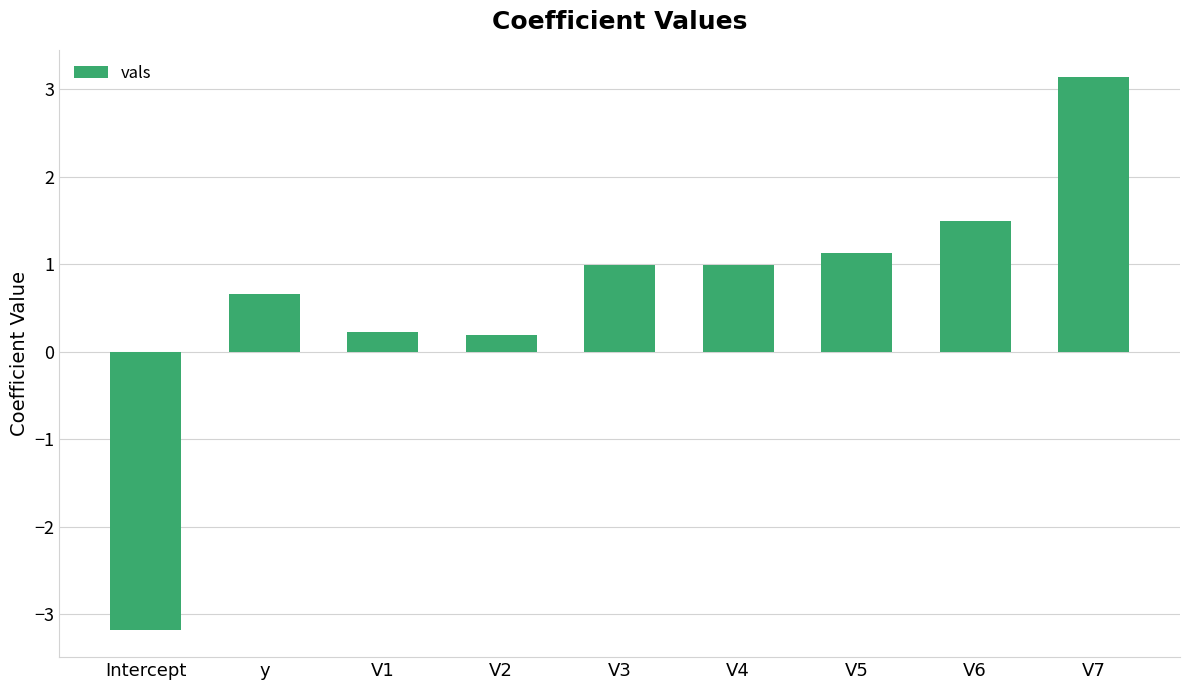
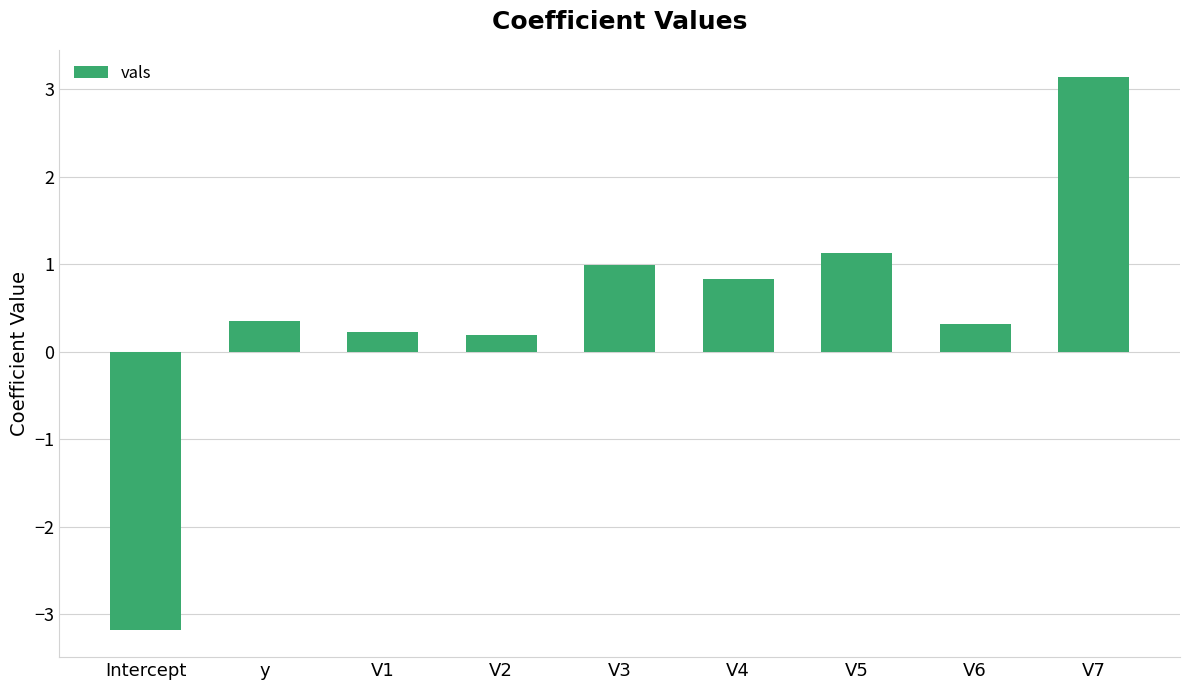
  {
    "Intercept": -3.2,
-   "y": 0.7,
+   "y": 0.4,
    "V1": 0.2,
    "V2": 0.2,
    "V3": 1.0,
-   "V4": 1.0,
+   "V4": 0.8,
    "V5": 1.1,
-   "V6": 1.5,
+   "V6": 0.3,
    "V7": 3.1
  }
